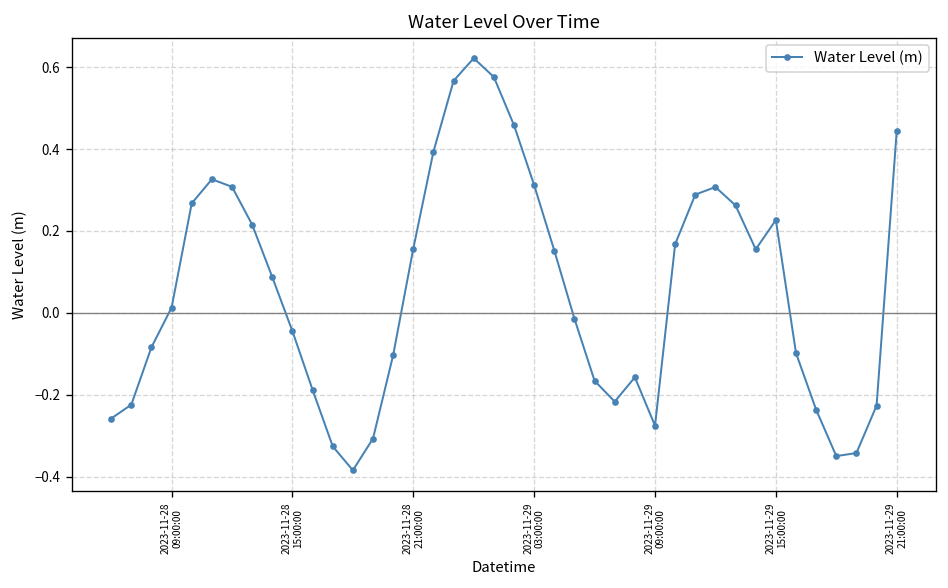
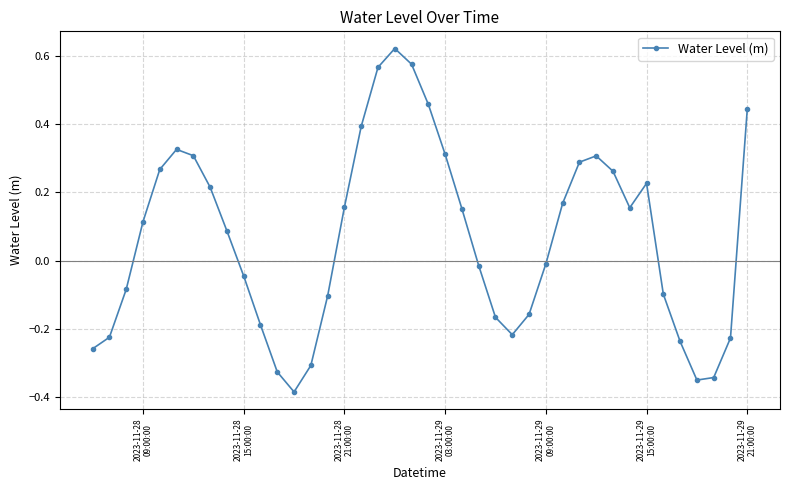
  {
-   "2023-11-28 09:00:00": 0.01,
+   "2023-11-28 09:00:00": 0.11,
    "2023-11-28 15:00:00": -0.04,
    "2023-11-28 21:00:00": 0.16,
    "2023-11-29 03:00:00": 0.31,
-   "2023-11-29 09:00:00": -0.28,
+   "2023-11-29 09:00:00": -0.01,
    "2023-11-29 15:00:00": 0.23,
    "2023-11-29 21:00:00": 0.44
  }
